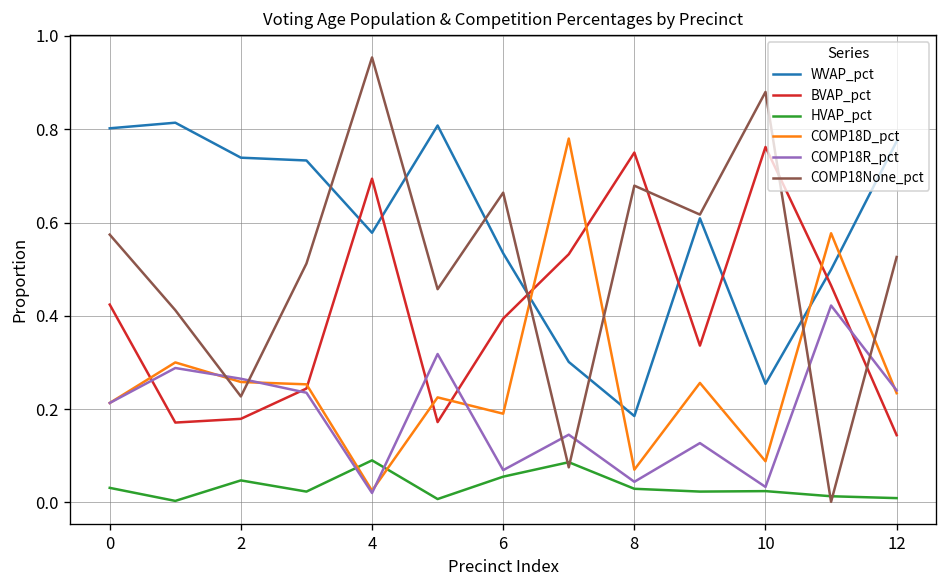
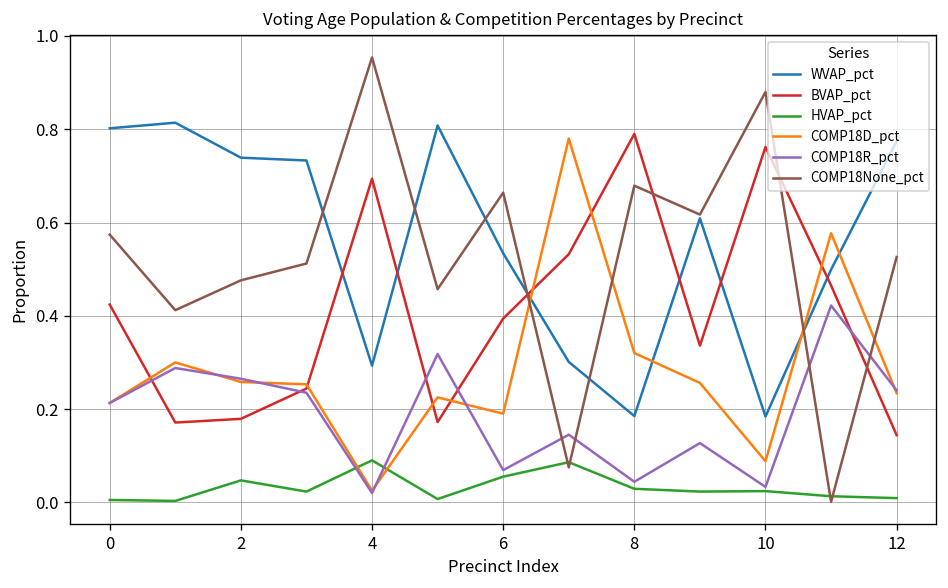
  {
    "WVAP_pct": {
      "0": 0.80,
      "2": 0.74,
-     "4": 0.58,
+     "4": 0.29,
      "6": 0.53,
      "8": 0.19,
-     "10": 0.25
+     "10": 0.18
    },
    "BVAP_pct": {
      "0": 0.42,
      "2": 0.18,
      "4": 0.69,
      "6": 0.39,
-     "8": 0.75,
+     "8": 0.79,
      "10": 0.76,
      "12": 0.14
    },
    "HVAP_pct": {
-     "0": 0.03,
+     "0": 0.01,
      "2": 0.05,
      "4": 0.09,
      "6": 0.06,
      "8": 0.03,
      "10": 0.02,
      "12": 0.01
    },
    "COMP18D_pct": {
      "2": 0.26,
      "6": 0.19,
-     "8": 0.07,
+     "8": 0.32,
      "10": 0.09
    },
    "COMP18R_pct": {
      "2": 0.27,
      "6": 0.07,
      "8": 0.04,
      "10": 0.03
    },
    "COMP18None_pct": {
      "0": 0.57,
-     "2": 0.23,
+     "2": 0.48,
      "4": 0.95,
      "6": 0.66,
      "8": 0.68,
      "10": 0.88,
      "12": 0.53
    }
  }
